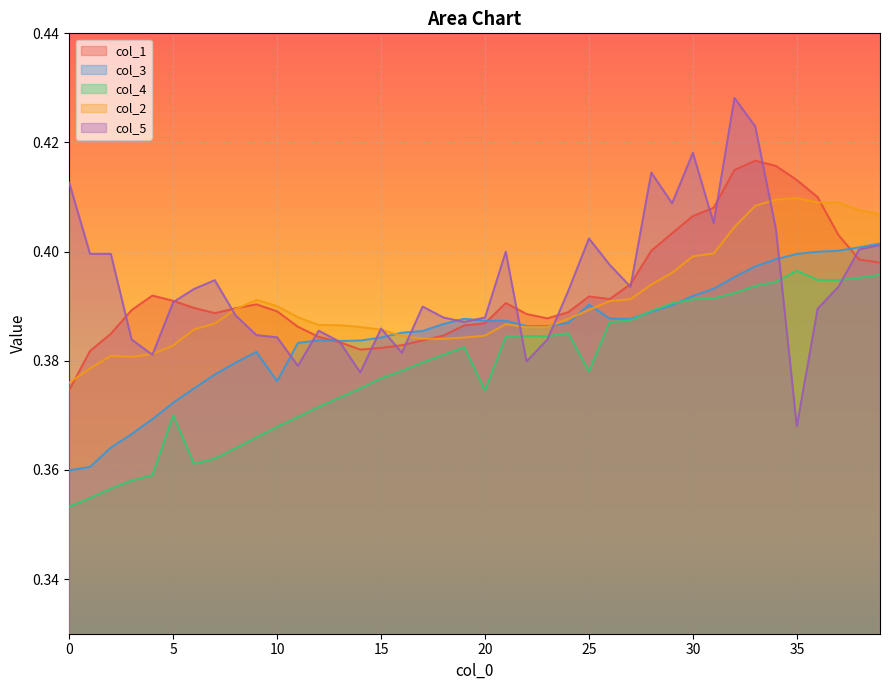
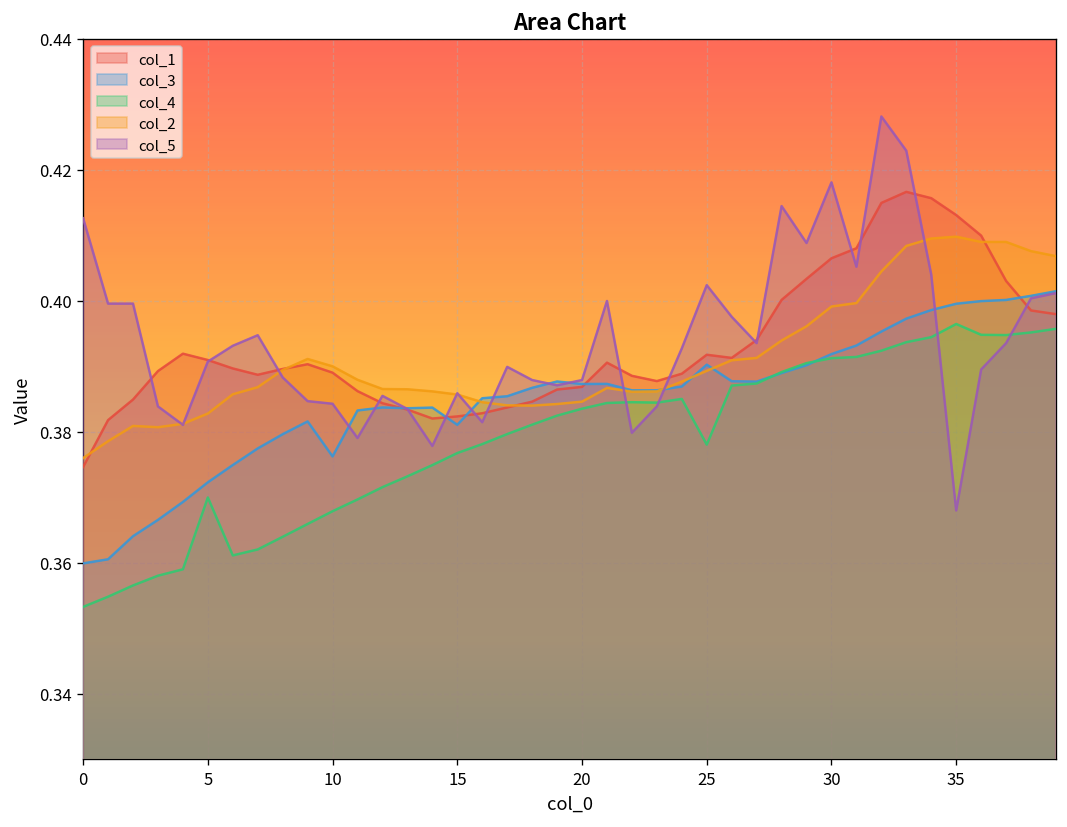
  {
    "col_3": {
      "0": 0.360,
      "5": 0.372,
      "10": 0.376,
-     "15": 0.384,
+     "15": 0.381,
      "25": 0.390,
      "30": 0.392,
      "35": 0.400
    },
    "col_4": {
      "0": 0.353,
      "5": 0.370,
      "10": 0.368,
      "15": 0.377,
-     "20": 0.375,
+     "20": 0.384,
      "25": 0.378,
      "30": 0.391,
      "35": 0.396
    },
    "col_5": {
      "0": 0.413,
      "10": 0.384,
      "20": 0.388,
      "25": 0.402,
      "30": 0.418,
      "35": 0.368
    }
  }
